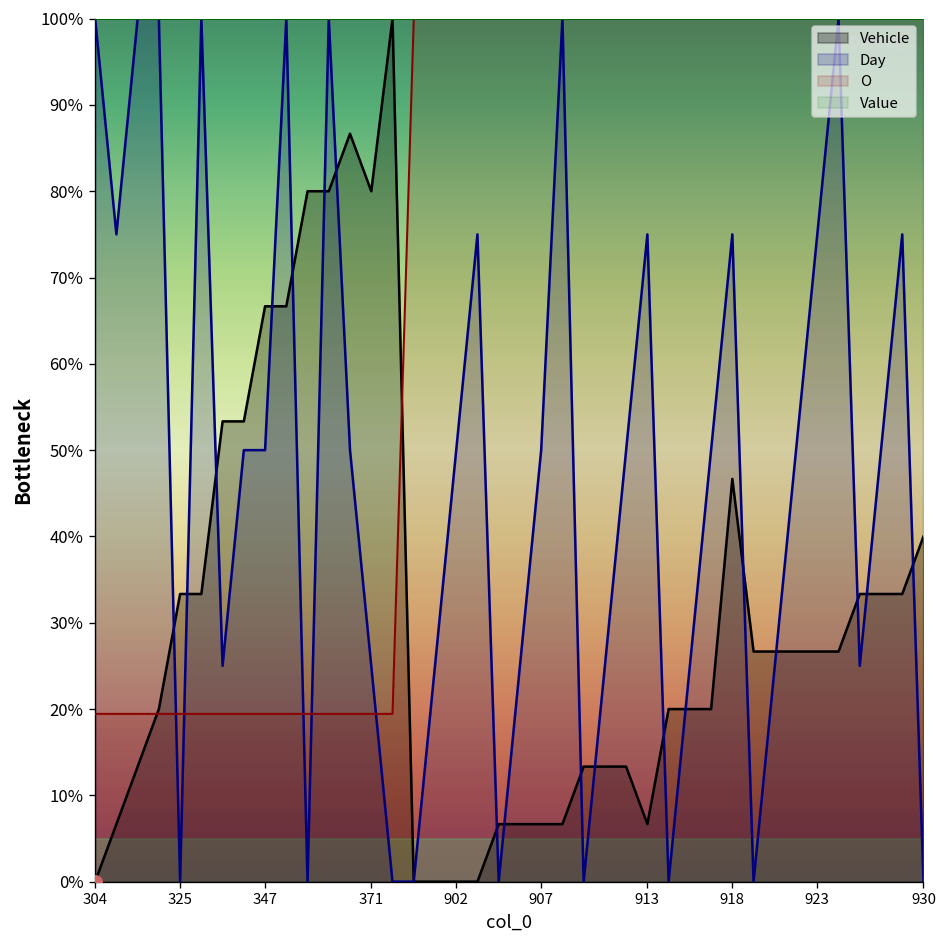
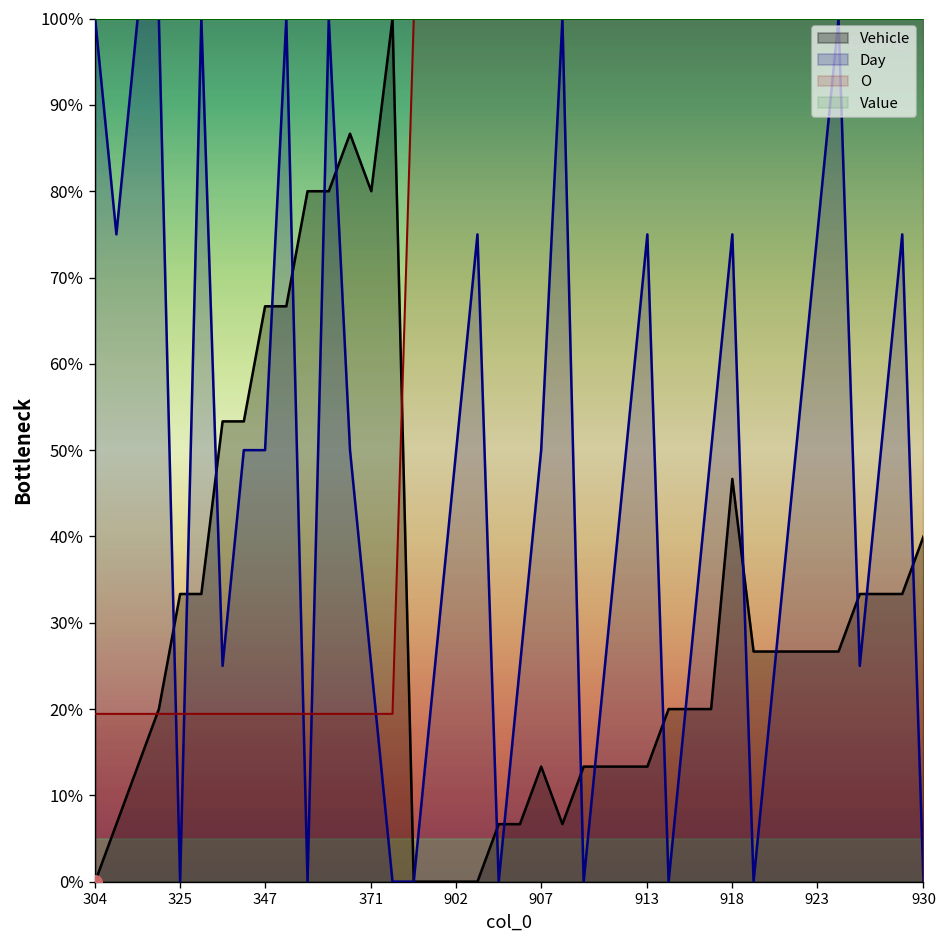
  {
    "Vehicle": {
      "325": "33%",
      "347": "67%",
      "371": "80%",
-     "907": "7%",
-     "913": "7%",
+     "907": "13%",
+     "913": "13%",
      "918": "47%",
      "923": "27%",
      "930": "40%"
    }
  }
